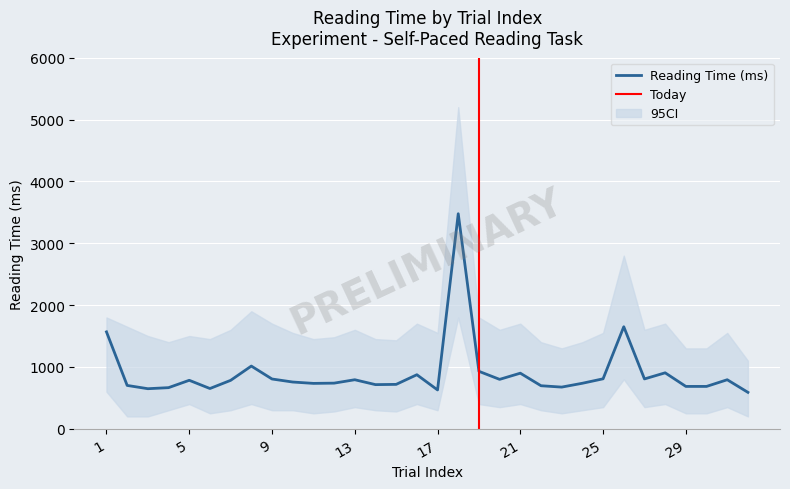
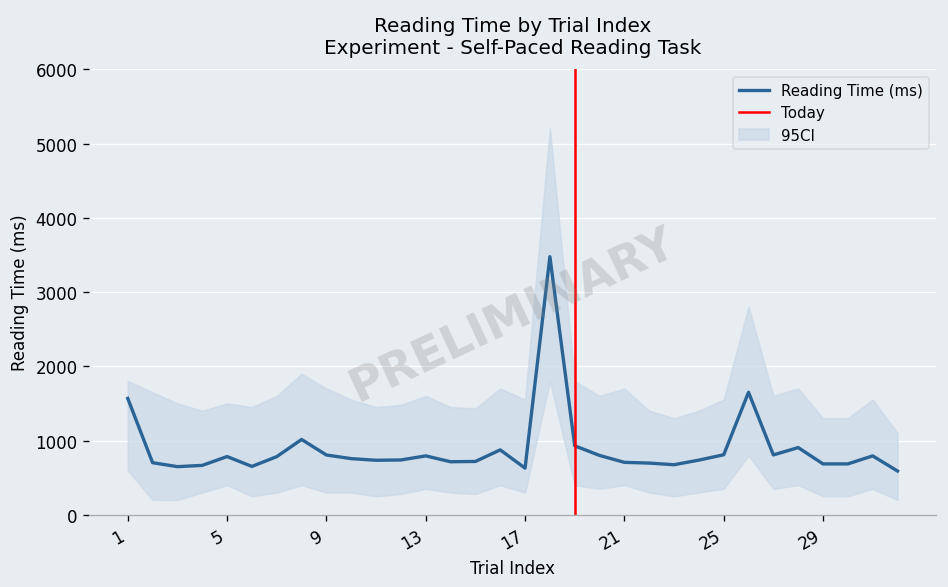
  {
    "Reading Time (ms)": {
      "1": 1600,
      "5": 800,
      "9": 800,
      "13": 800,
      "17": 600,
-     "21": 900,
+     "21": 700,
      "25": 800,
      "29": 700
    }
  }
